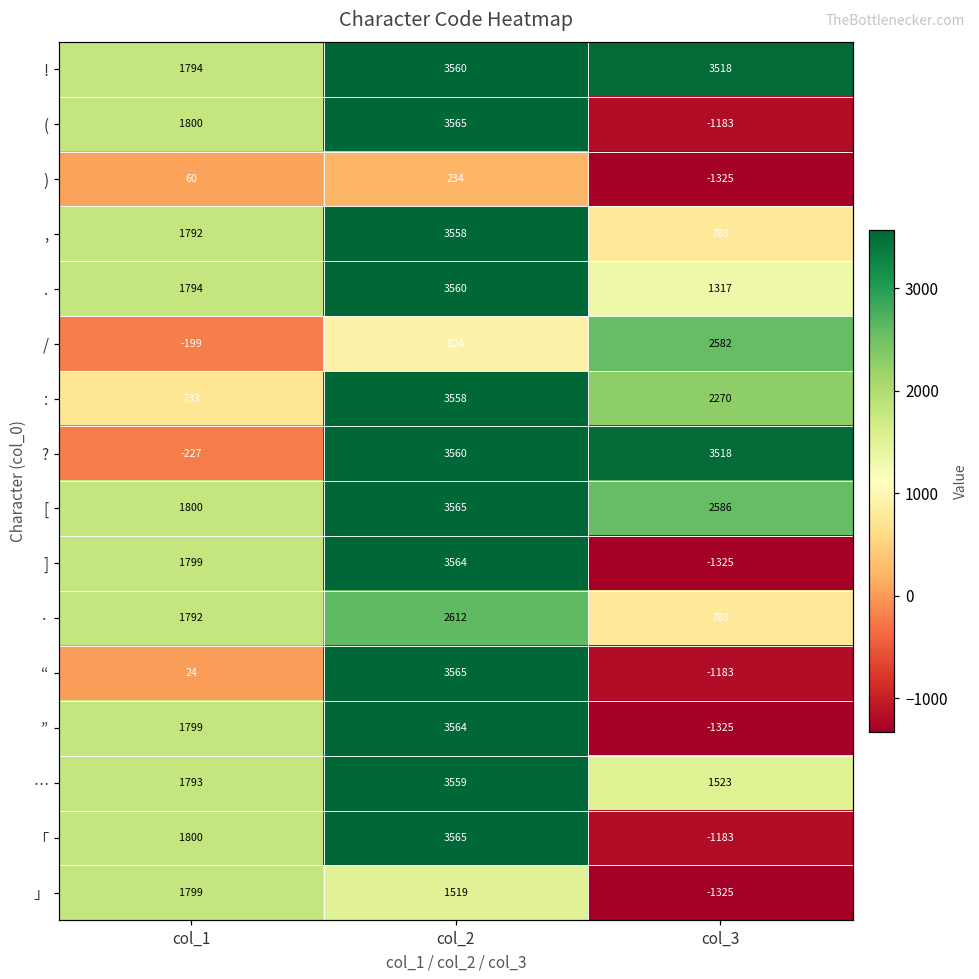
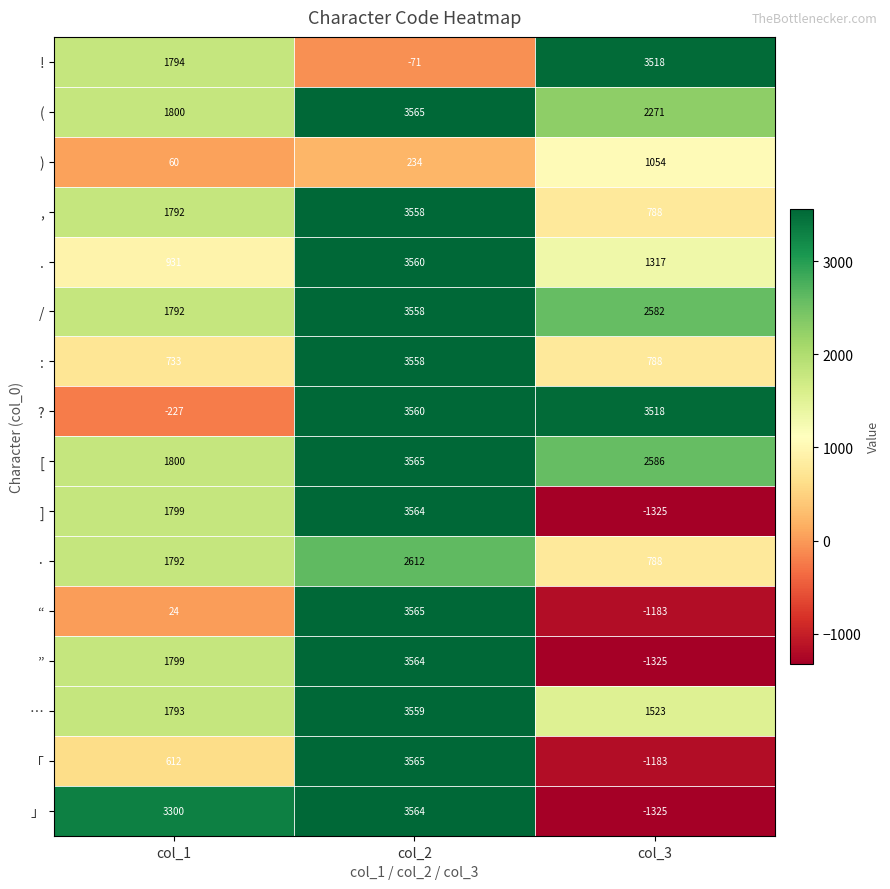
  {
    "!": {
      "col_1": 1794,
-     "col_2": 3560,
+     "col_2": -71,
      "col_3": 3518
    },
    "(": {
      "col_1": 1800,
      "col_2": 3565,
-     "col_3": -1183
+     "col_3": 2271
    },
    ")": {
      "col_1": 60,
      "col_2": 234,
-     "col_3": -1325
+     "col_3": 1054
    },
    ",": {
      "col_1": 1792,
      "col_2": 3558,
      "col_3": 788
    },
    ".": {
-     "col_1": 1794,
+     "col_1": 931,
      "col_2": 3560,
      "col_3": 1317
    },
    "/": {
-     "col_1": -199,
-     "col_2": 924,
+     "col_1": 1792,
+     "col_2": 3558,
      "col_3": 2582
    },
    ":": {
      "col_1": 733,
      "col_2": 3558,
-     "col_3": 2270
+     "col_3": 788
    },
    "?": {
      "col_1": -227,
      "col_2": 3560,
      "col_3": 3518
    },
    "[": {
      "col_1": 1800,
      "col_2": 3565,
      "col_3": 2586
    },
    "]": {
      "col_1": 1799,
      "col_2": 3564,
      "col_3": -1325
    },
    "·": {
      "col_1": 1792,
      "col_2": 2612,
      "col_3": 788
    },
    "“": {
      "col_1": 24,
      "col_2": 3565,
      "col_3": -1183
    },
    "”": {
      "col_1": 1799,
      "col_2": 3564,
      "col_3": -1325
    },
    "…": {
      "col_1": 1793,
      "col_2": 3559,
      "col_3": 1523
    },
    "「": {
-     "col_1": 1800,
+     "col_1": 612,
      "col_2": 3565,
      "col_3": -1183
    },
    "」": {
-     "col_1": 1799,
-     "col_2": 1519,
+     "col_1": 3300,
+     "col_2": 3564,
      "col_3": -1325
    }
  }
